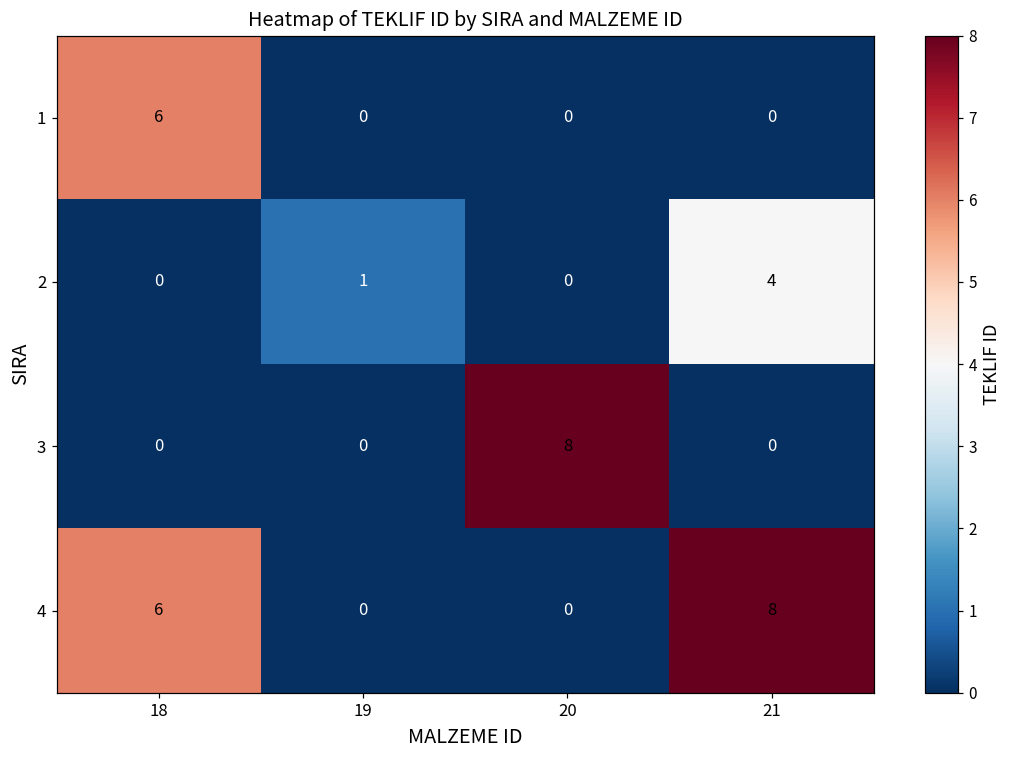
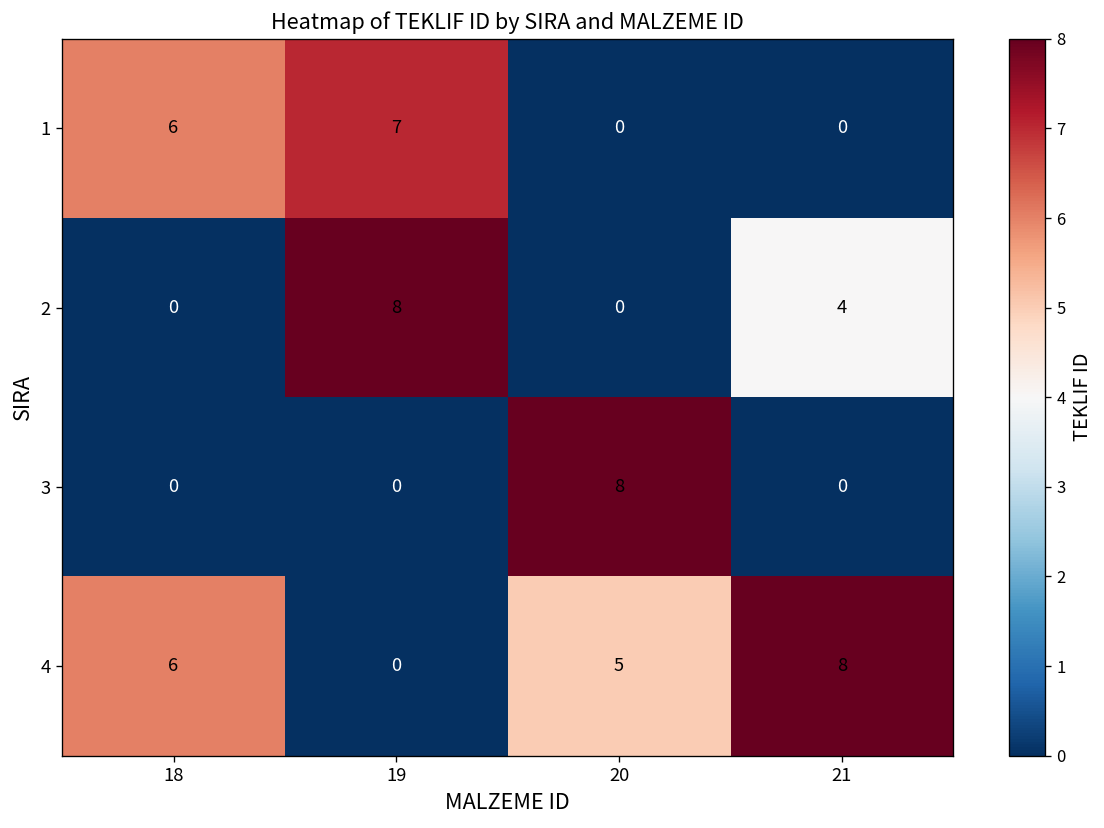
  {
    "1": {
      "18": 6,
-     "19": 0,
+     "19": 7,
      "20": 0,
      "21": 0
    },
    "2": {
      "18": 0,
-     "19": 1,
+     "19": 8,
      "20": 0,
      "21": 4
    },
    "3": {
      "18": 0,
      "19": 0,
      "20": 8,
      "21": 0
    },
    "4": {
      "18": 6,
      "19": 0,
-     "20": 0,
+     "20": 5,
      "21": 8
    }
  }
